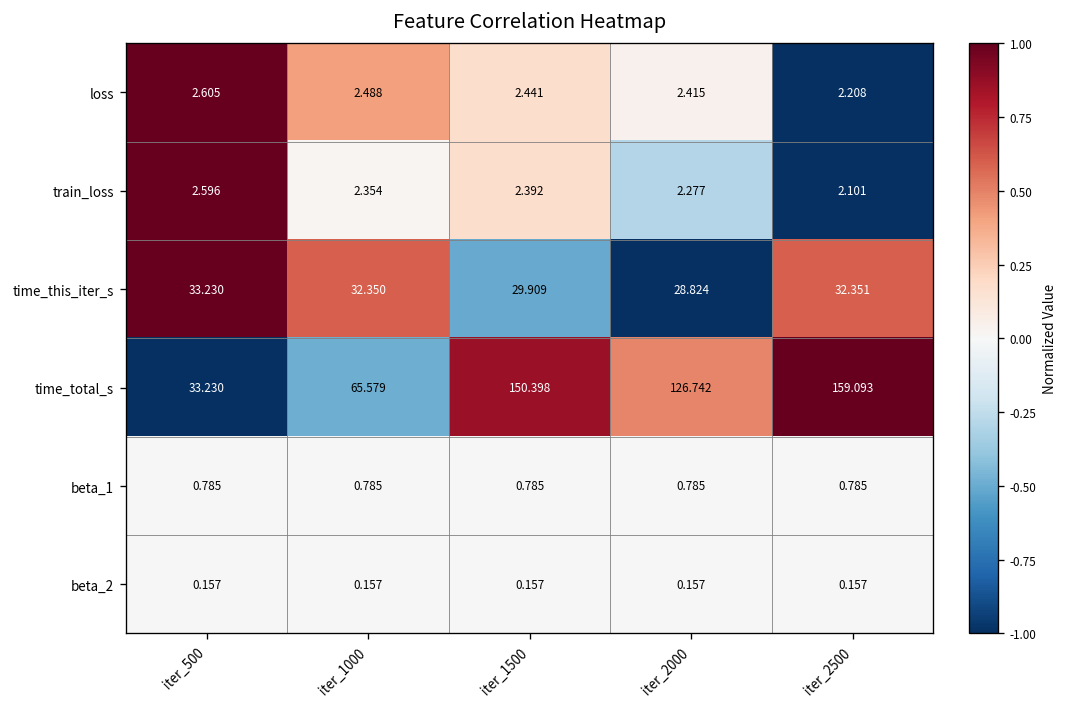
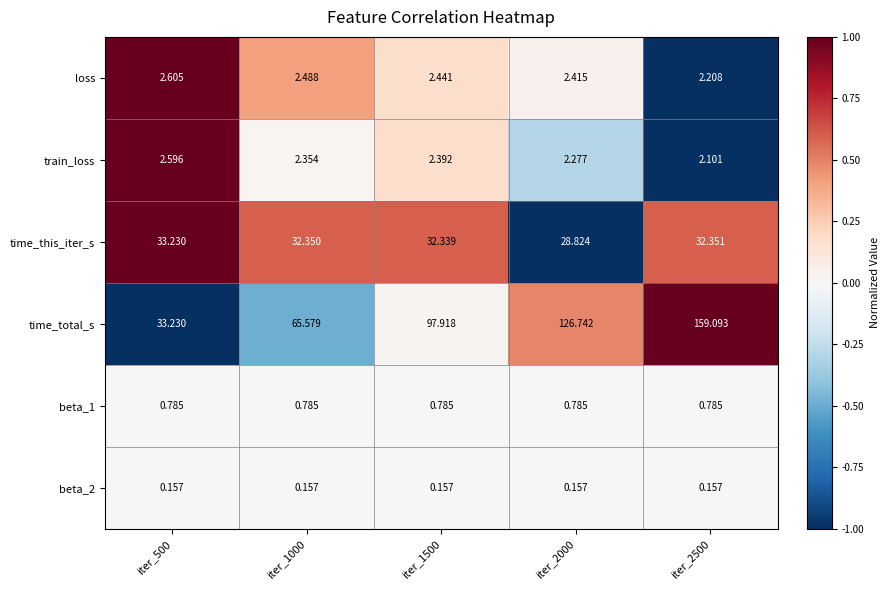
  {
    "loss": {
      "iter_500": 2.605,
      "iter_1000": 2.488,
      "iter_1500": 2.441,
      "iter_2000": 2.415,
      "iter_2500": 2.208
    },
    "train_loss": {
      "iter_500": 2.596,
      "iter_1000": 2.354,
      "iter_1500": 2.392,
      "iter_2000": 2.277,
      "iter_2500": 2.101
    },
    "time_this_iter_s": {
      "iter_500": 33.230,
      "iter_1000": 32.350,
-     "iter_1500": 29.909,
+     "iter_1500": 32.339,
      "iter_2000": 28.824,
      "iter_2500": 32.351
    },
    "time_total_s": {
      "iter_500": 33.230,
      "iter_1000": 65.579,
-     "iter_1500": 150.398,
+     "iter_1500": 97.918,
      "iter_2000": 126.742,
      "iter_2500": 159.093
    },
    "beta_1": {
      "iter_500": 0.785,
      "iter_1000": 0.785,
      "iter_1500": 0.785,
      "iter_2000": 0.785,
      "iter_2500": 0.785
    },
    "beta_2": {
      "iter_500": 0.157,
      "iter_1000": 0.157,
      "iter_1500": 0.157,
      "iter_2000": 0.157,
      "iter_2500": 0.157
    }
  }
